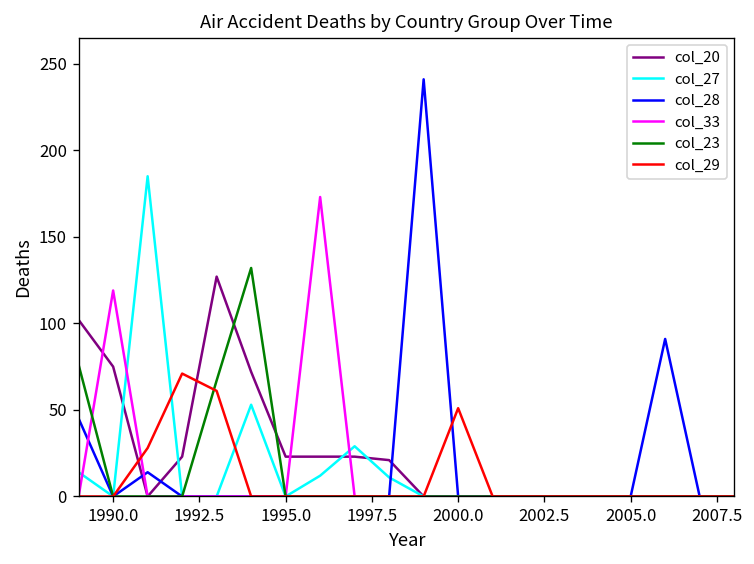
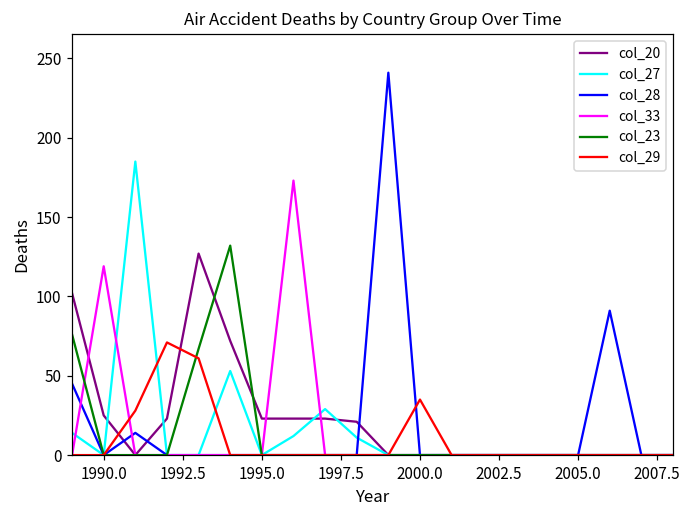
  {
    "col_20": {
-     "1990.0": 75,
+     "1990.0": 25,
      "1995.0": 23
    },
    "col_33": {
      "1990.0": 119
    },
    "col_29": {
-     "2000.0": 51
+     "2000.0": 35
    }
  }
